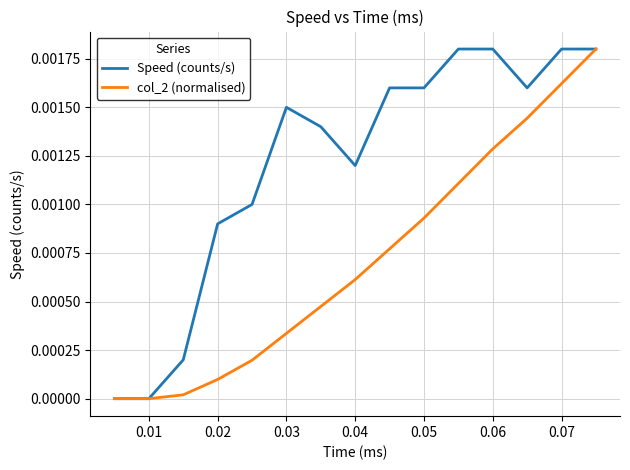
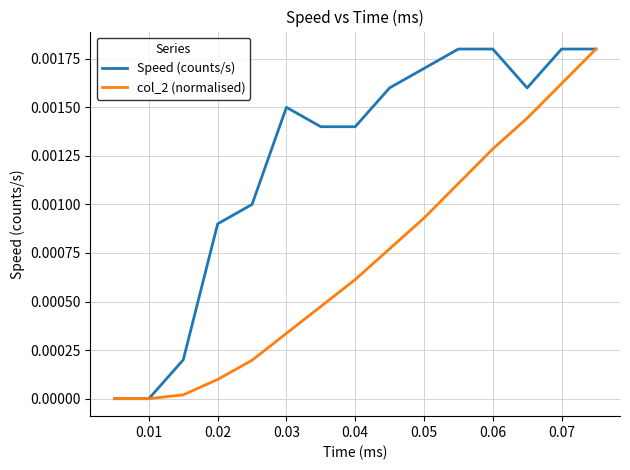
  {
    "Speed (counts/s)": {
      "0.02": 0.0009,
      "0.03": 0.0015,
-     "0.04": 0.0012,
-     "0.05": 0.0016,
+     "0.04": 0.0014,
+     "0.05": 0.0017,
      "0.06": 0.0018,
      "0.07": 0.0018
    },
    "col_2 (normalised)": {
      "0.02": 0.0001,
      "0.03": 0.00034,
      "0.04": 0.00061,
      "0.05": 0.00093,
      "0.06": 0.00129,
      "0.07": 0.00162
    }
  }
